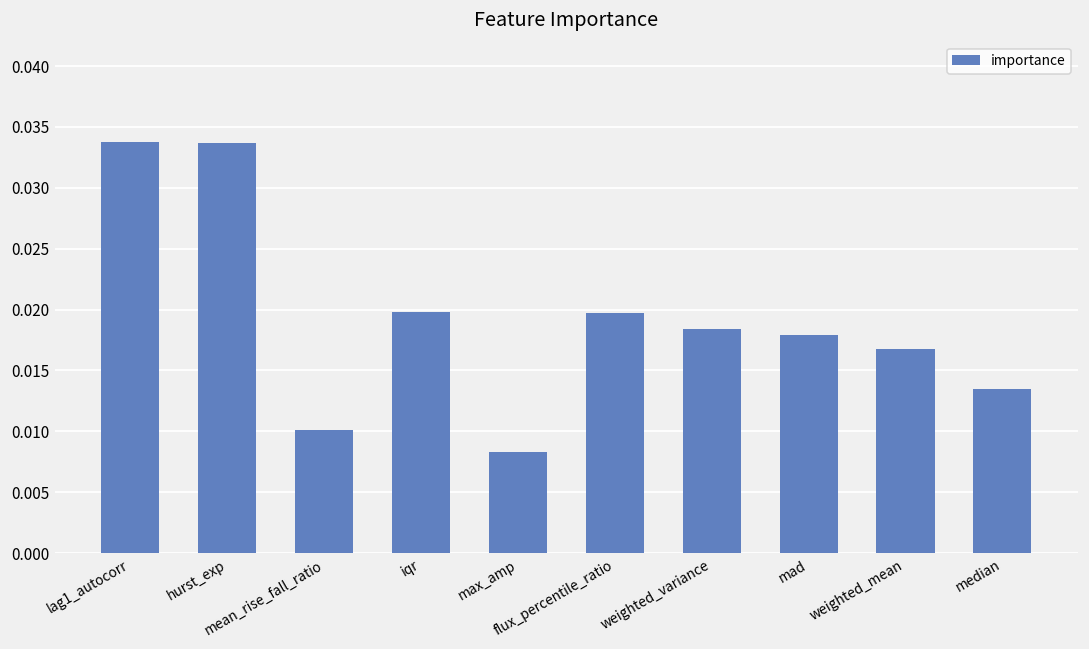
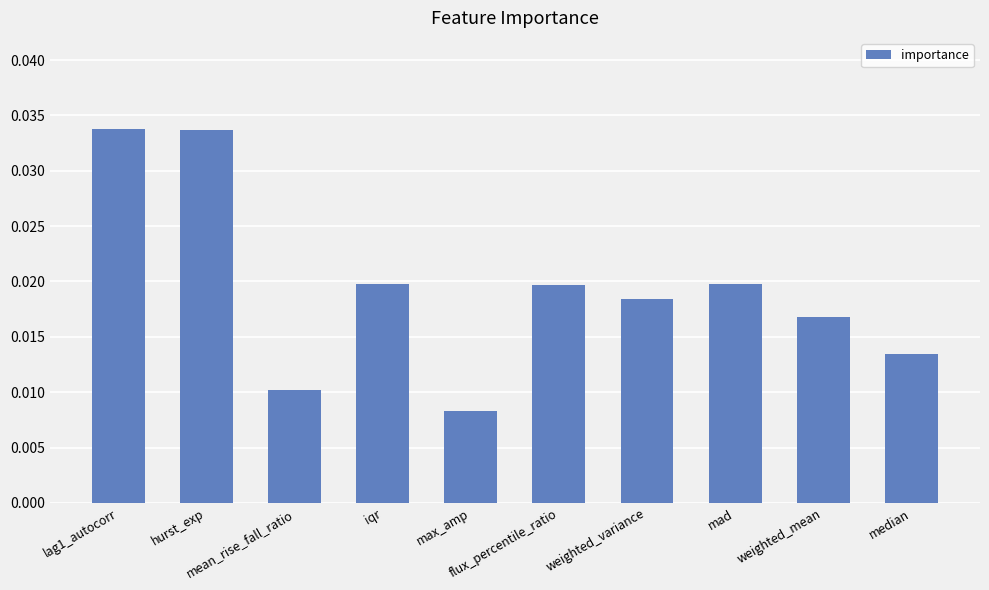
  {
    "lag1_autocorr": 0.0338,
    "hurst_exp": 0.0336,
    "mean_rise_fall_ratio": 0.0102,
    "iqr": 0.0198,
    "max_amp": 0.0083,
    "flux_percentile_ratio": 0.0197,
    "weighted_variance": 0.0184,
-   "mad": 0.0179,
+   "mad": 0.0198,
    "weighted_mean": 0.0168,
    "median": 0.0134
  }
